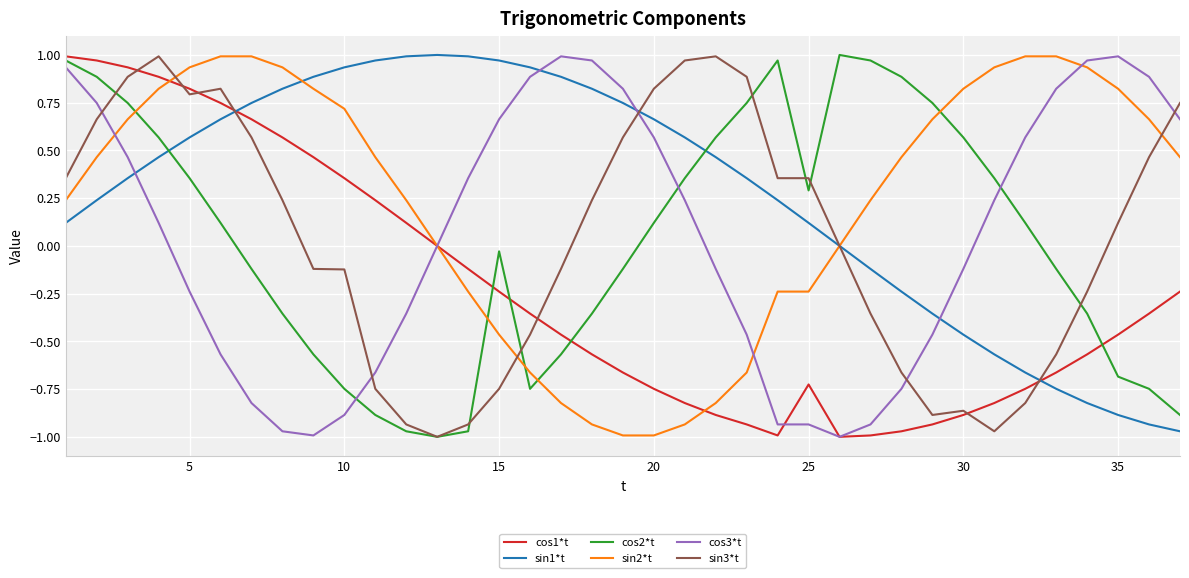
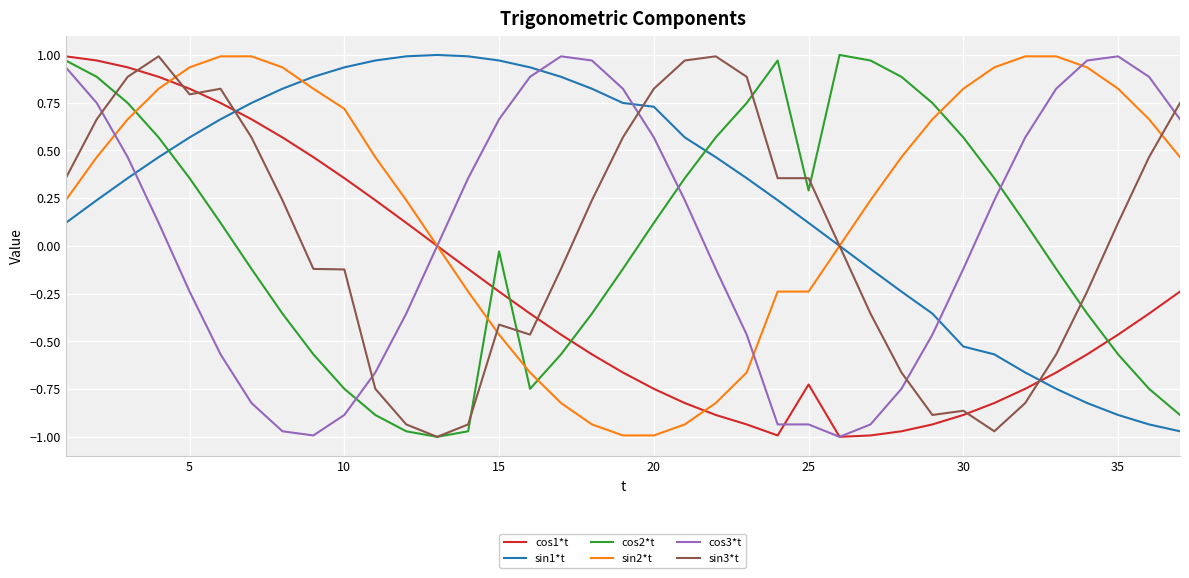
  {
    "cos1*t": {
      "5": 0.82,
      "10": 0.35,
      "15": -0.24,
      "20": -0.75,
      "25": -0.73,
      "30": -0.89,
      "35": -0.46
    },
    "sin1*t": {
      "5": 0.57,
      "10": 0.94,
      "15": 0.97,
-     "20": 0.66,
+     "20": 0.73,
      "25": 0.12,
-     "30": -0.46,
+     "30": -0.53,
      "35": -0.89
    },
    "cos2*t": {
      "5": 0.35,
      "10": -0.75,
      "15": -0.03,
      "20": 0.12,
      "25": 0.29,
      "30": 0.57,
-     "35": -0.68
+     "35": -0.57
    },
    "sin2*t": {
      "5": 0.94,
      "10": 0.72,
      "15": -0.46,
      "20": -0.99,
      "25": -0.24,
      "30": 0.82,
      "35": 0.82
    },
    "cos3*t": {
      "5": -0.24,
      "10": -0.89,
      "15": 0.66,
      "20": 0.57,
      "25": -0.94,
      "30": -0.12,
      "35": 0.99
    },
    "sin3*t": {
      "5": 0.79,
      "10": -0.12,
-     "15": -0.75,
+     "15": -0.41,
      "20": 0.82,
      "25": 0.35,
      "30": -0.86,
      "35": 0.12
    }
  }
